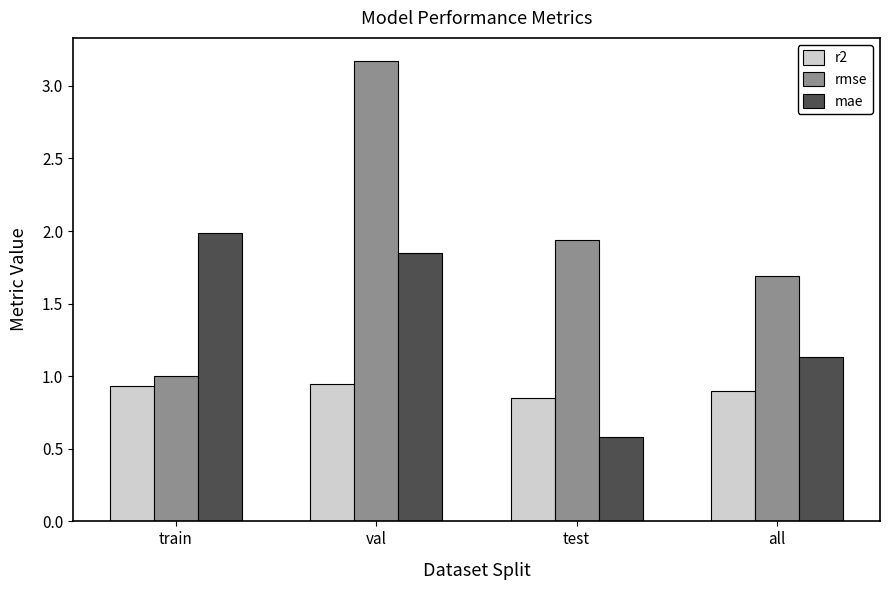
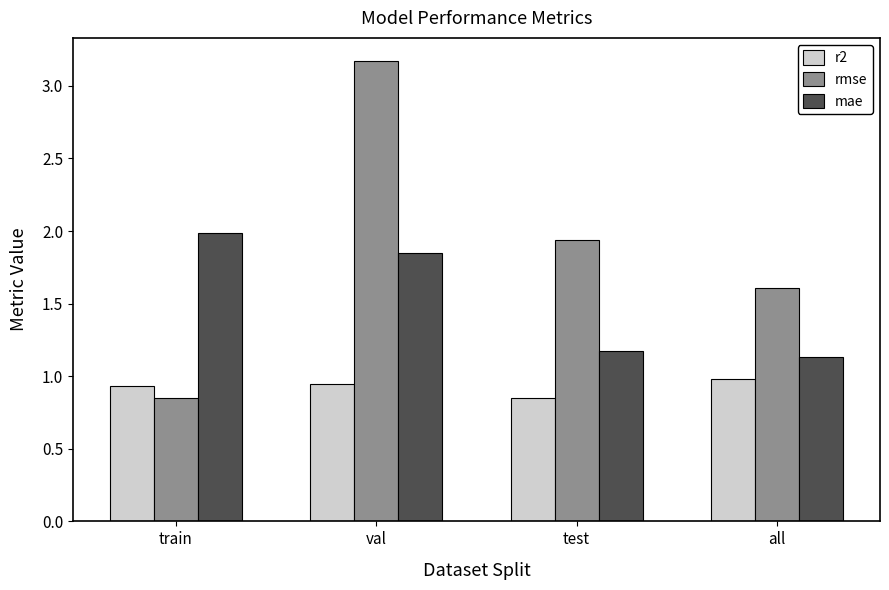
  {
    "r2": {
      "train": 0.93,
      "val": 0.94,
      "test": 0.85,
-     "all": 0.90
+     "all": 0.98
    },
    "rmse": {
-     "train": 1.00,
+     "train": 0.85,
      "val": 3.17,
      "test": 1.94,
-     "all": 1.69
+     "all": 1.61
    },
    "mae": {
      "train": 1.99,
      "val": 1.85,
-     "test": 0.58,
+     "test": 1.18,
      "all": 1.13
    }
  }
